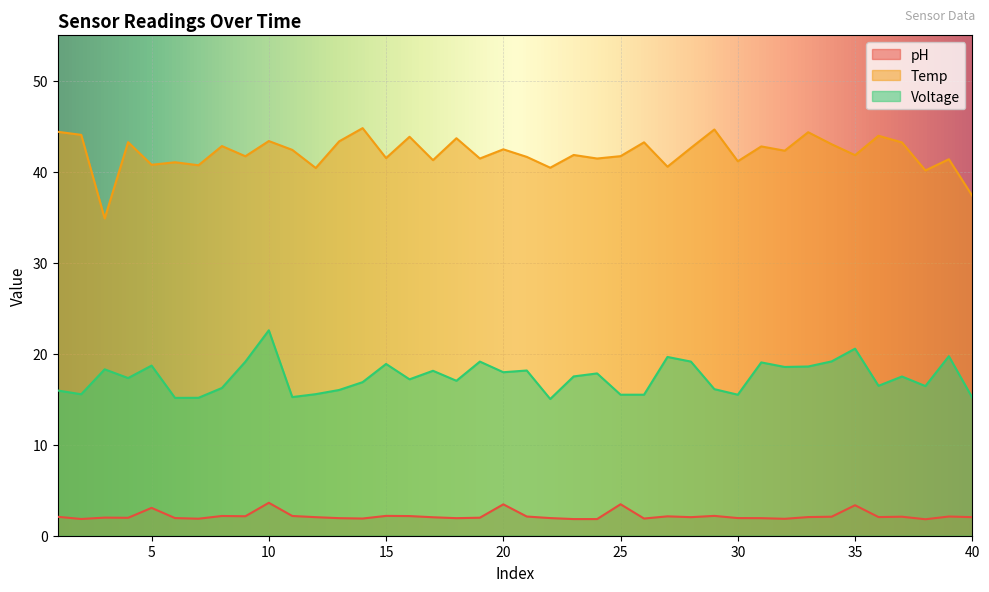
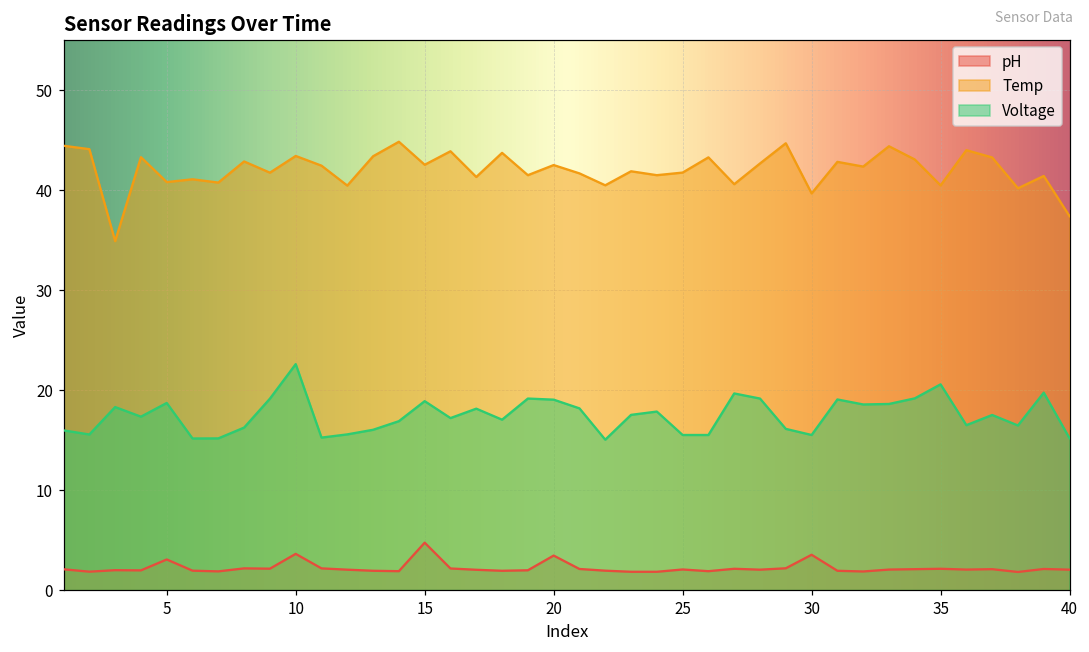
  {
    "pH": {
      "5": 3,
      "10": 4,
-     "15": 2,
+     "15": 5,
      "20": 3,
-     "25": 3,
-     "30": 2,
-     "35": 3,
+     "25": 2,
+     "30": 4,
+     "35": 2,
      "40": 2
    },
    "Temp": {
      "5": 41,
      "10": 43,
-     "15": 42,
+     "15": 43,
      "20": 42,
      "25": 42,
-     "30": 41,
-     "35": 42,
+     "30": 40,
+     "35": 40,
      "40": 37
    },
    "Voltage": {
      "5": 19,
      "10": 23,
      "15": 19,
-     "20": 18,
+     "20": 19,
      "25": 16,
      "30": 16,
      "35": 21,
      "40": 15
    }
  }
